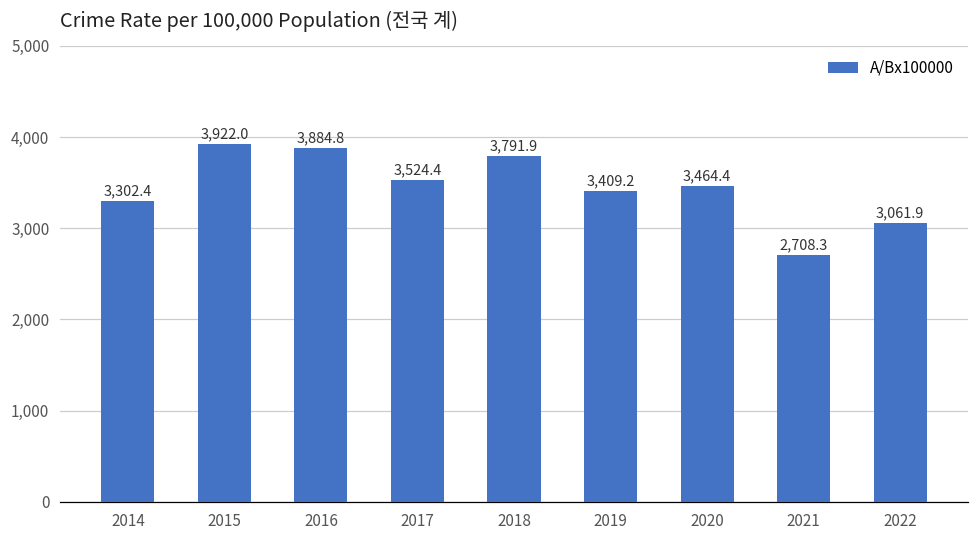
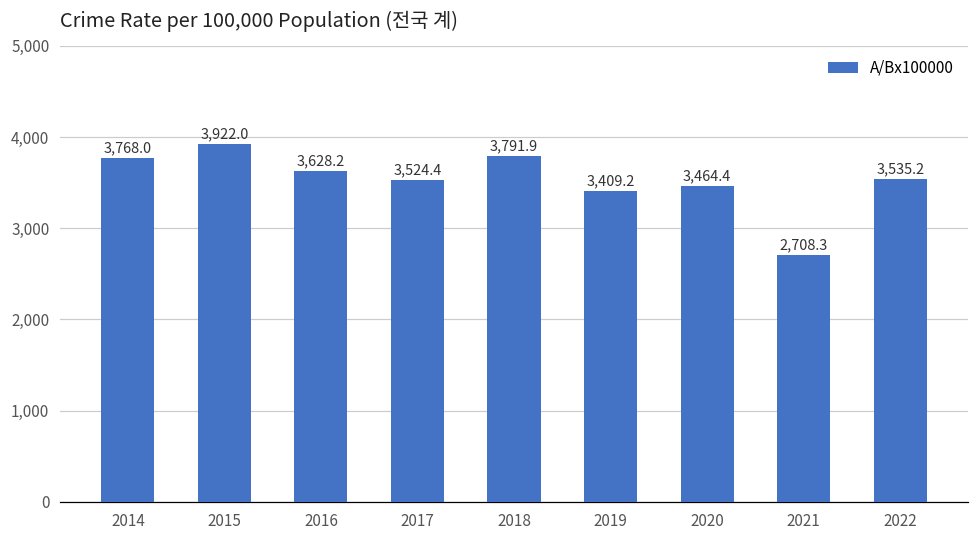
  {
-   "2014": "3,302.4",
+   "2014": "3,768.0",
    "2015": "3,922.0",
-   "2016": "3,884.8",
+   "2016": "3,628.2",
    "2017": "3,524.4",
    "2018": "3,791.9",
    "2019": "3,409.2",
    "2020": "3,464.4",
    "2021": "2,708.3",
-   "2022": "3,061.9"
+   "2022": "3,535.2"
  }
